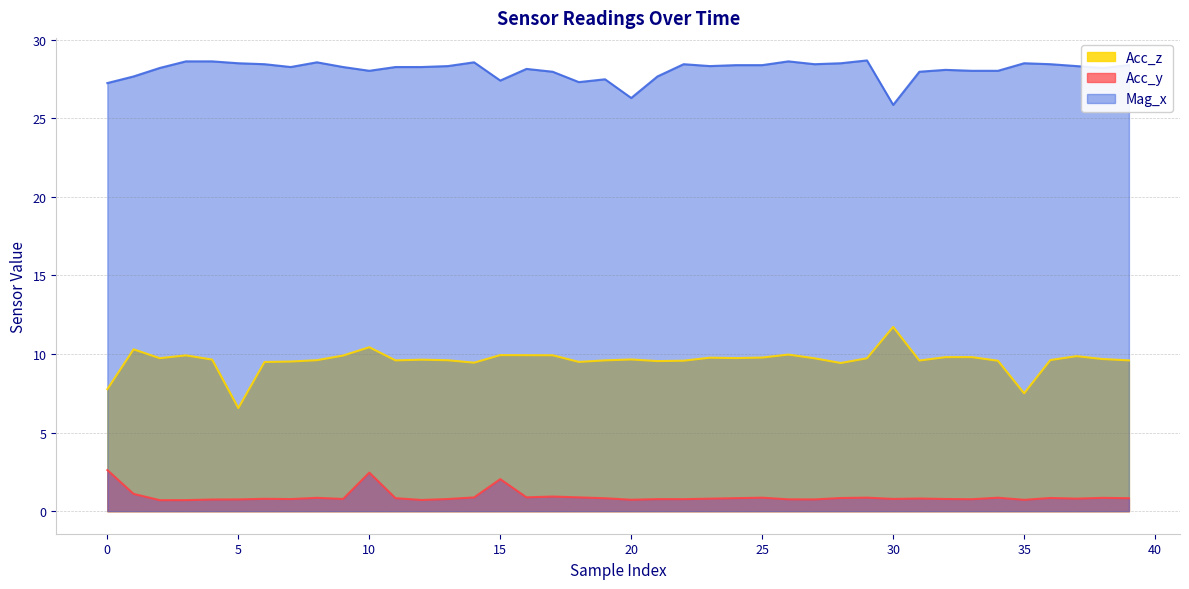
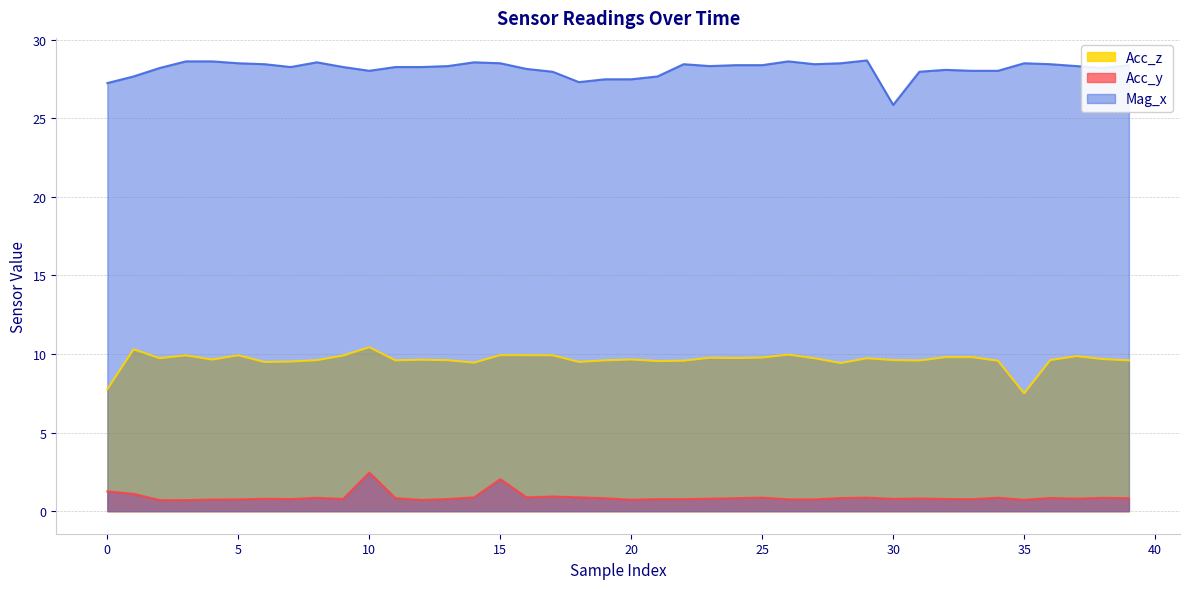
  {
    "Acc_z": {
      "0": 7.8,
-     "5": 6.6,
+     "5": 9.9,
      "10": 10.4,
      "15": 9.9,
      "20": 9.7,
      "25": 9.8,
-     "30": 11.7,
+     "30": 9.6,
      "35": 7.5
    },
    "Acc_y": {
-     "0": 2.6,
+     "0": 1.3,
      "5": 0.7,
      "10": 2.5,
      "15": 2.0,
      "20": 0.7,
      "25": 0.9,
      "30": 0.8,
      "35": 0.7
    },
    "Mag_x": {
      "0": 27.2,
      "5": 28.5,
      "10": 28.0,
-     "15": 27.4,
-     "20": 26.3,
+     "15": 28.5,
+     "20": 27.5,
      "25": 28.4,
      "30": 25.9,
      "35": 28.5
    }
  }
